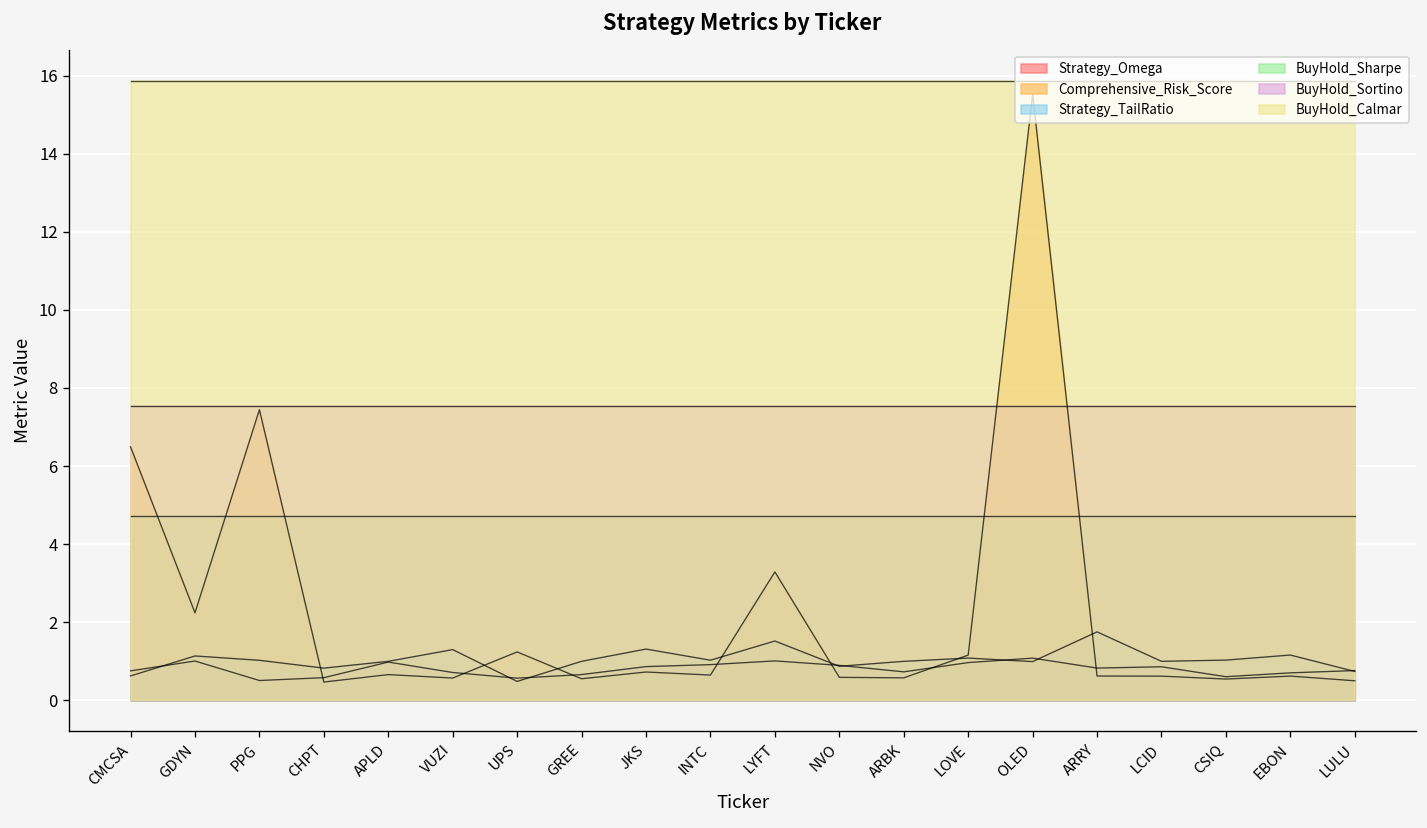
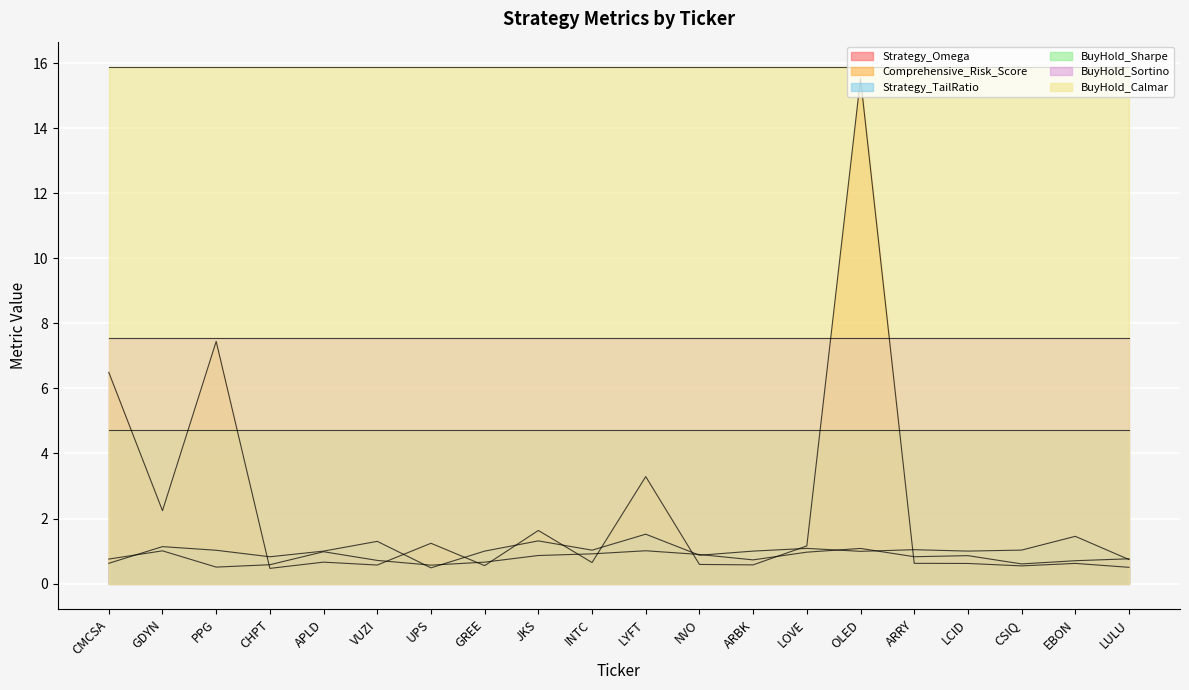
  {
    "Strategy_Omega": {
      "CMCSA": 0.8,
      "GDYN": 1.0,
      "PPG": 0.5,
      "CHPT": 0.6,
      "VUZI": 0.7,
      "UPS": 0.6,
      "GREE": 0.7,
      "JKS": 0.9,
      "INTC": 0.9,
      "LYFT": 1.0,
      "ARBK": 0.7,
      "LOVE": 1.0,
      "OLED": 1.1,
      "ARRY": 0.8,
      "LCID": 0.9,
      "EBON": 0.7
    },
    "Comprehensive_Risk_Score": {
      "CMCSA": 6.5,
      "GDYN": 2.2,
      "PPG": 7.4,
      "CHPT": 0.5,
      "APLD": 0.7,
      "VUZI": 0.6,
      "UPS": 1.2,
      "GREE": 0.6,
-     "JKS": 0.7,
+     "JKS": 1.6,
      "INTC": 0.6,
      "LYFT": 3.3,
      "NVO": 0.6,
      "ARBK": 0.6,
      "ARRY": 0.6,
      "LCID": 0.6,
      "EBON": 0.6,
      "LULU": 0.5
    },
    "Strategy_TailRatio": {
      "CMCSA": 0.6,
      "GDYN": 1.1,
      "PPG": 1.0,
      "CHPT": 0.8,
      "VUZI": 1.3,
      "UPS": 0.5,
      "GREE": 1.0,
      "JKS": 1.3,
      "INTC": 1.0,
      "LYFT": 1.5,
      "ARBK": 1.0,
      "OLED": 1.0,
-     "ARRY": 1.8,
+     "ARRY": 1.0,
      "LCID": 1.0,
      "CSIQ": 1.0,
-     "EBON": 1.2
+     "EBON": 1.5
    },
    "BuyHold_Sharpe": {
      "CMCSA": 4.7,
      "GDYN": 4.7,
      "PPG": 4.7,
      "CHPT": 4.7,
      "APLD": 4.7,
      "VUZI": 4.7,
      "UPS": 4.7,
      "GREE": 4.7,
      "JKS": 4.7,
      "INTC": 4.7,
      "LYFT": 4.7,
      "NVO": 4.7,
      "ARBK": 4.7,
      "LOVE": 4.7,
      "OLED": 4.7,
      "ARRY": 4.7,
      "LCID": 4.7,
      "CSIQ": 4.7,
      "EBON": 4.7,
      "LULU": 4.7
    },
    "BuyHold_Sortino": {
      "CMCSA": 7.5,
      "GDYN": 7.5,
      "PPG": 7.5,
      "CHPT": 7.5,
      "APLD": 7.5,
      "VUZI": 7.5,
      "UPS": 7.5,
      "GREE": 7.5,
      "JKS": 7.5,
      "INTC": 7.5,
      "LYFT": 7.5,
      "NVO": 7.5,
      "ARBK": 7.5,
      "LOVE": 7.5,
      "OLED": 7.5,
      "ARRY": 7.5,
      "LCID": 7.5,
      "CSIQ": 7.5,
      "EBON": 7.5,
      "LULU": 7.5
    },
    "BuyHold_Calmar": {
      "CMCSA": 15.9,
      "GDYN": 15.9,
      "PPG": 15.9,
      "CHPT": 15.9,
      "APLD": 15.9,
      "VUZI": 15.9,
      "UPS": 15.9,
      "GREE": 15.9,
      "JKS": 15.9,
      "INTC": 15.9,
      "LYFT": 15.9,
      "NVO": 15.9,
      "ARBK": 15.9,
      "LOVE": 15.9
    }
  }
